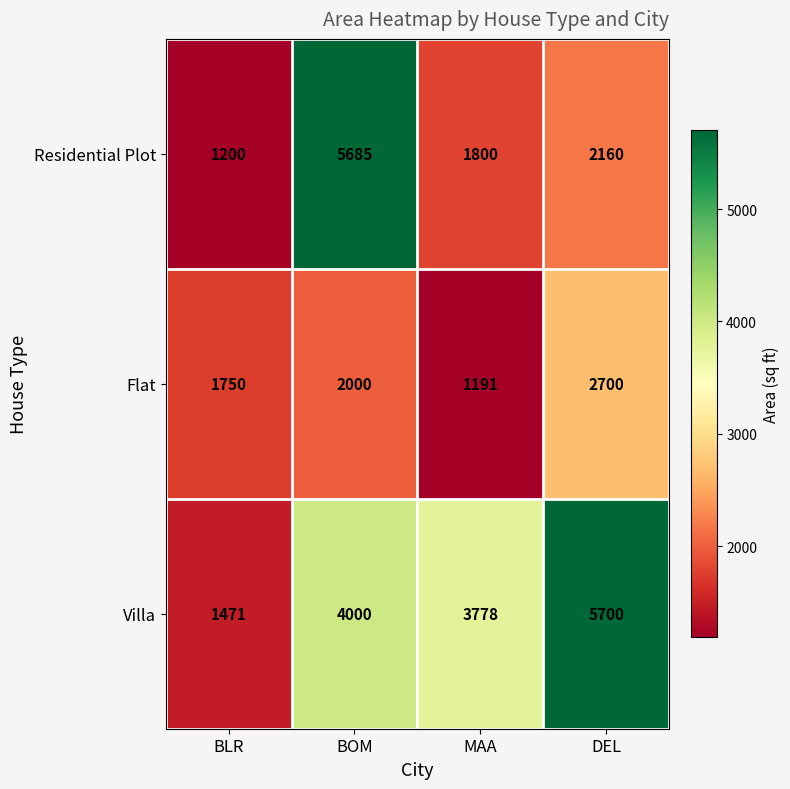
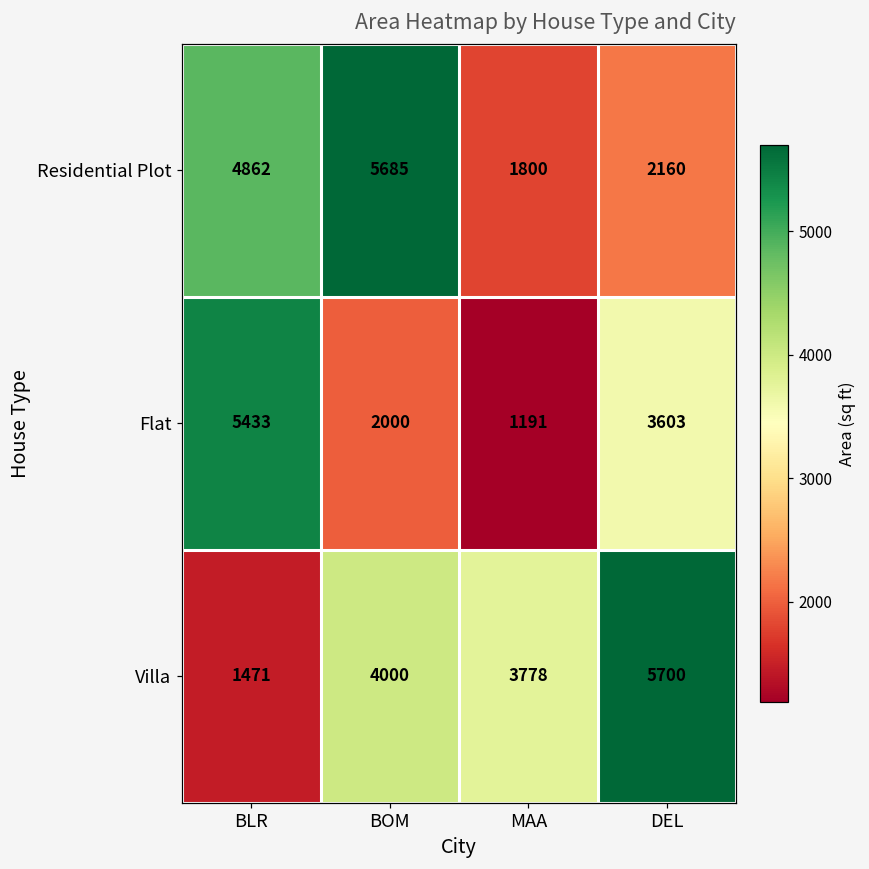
  {
    "Residential Plot": {
-     "BLR": 1200,
+     "BLR": 4862,
      "BOM": 5685,
      "MAA": 1800,
      "DEL": 2160
    },
    "Flat": {
-     "BLR": 1750,
+     "BLR": 5433,
      "BOM": 2000,
      "MAA": 1191,
-     "DEL": 2700
+     "DEL": 3603
    },
    "Villa": {
      "BLR": 1471,
      "BOM": 4000,
      "MAA": 3778,
      "DEL": 5700
    }
  }
